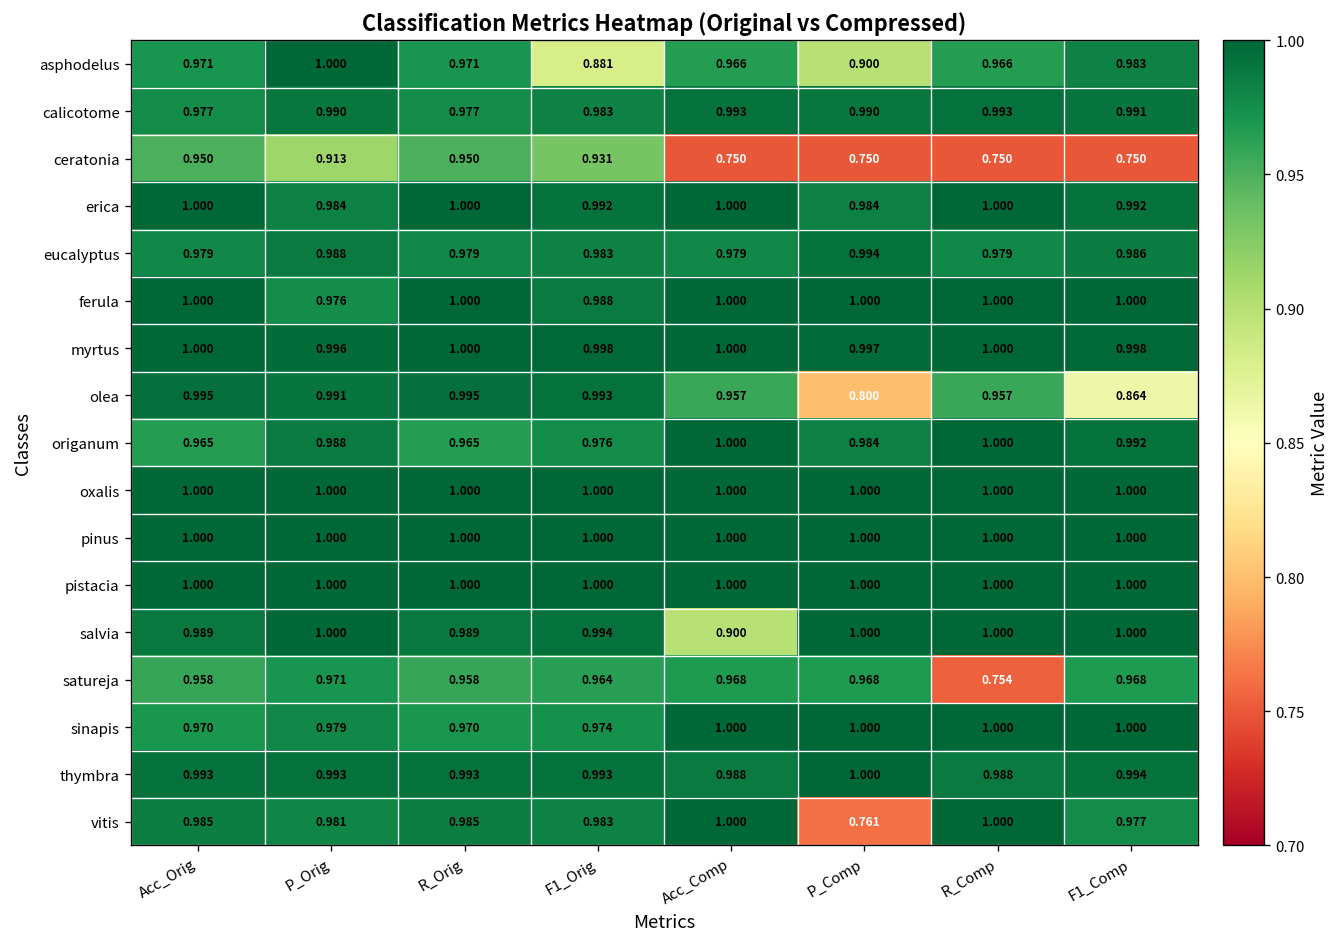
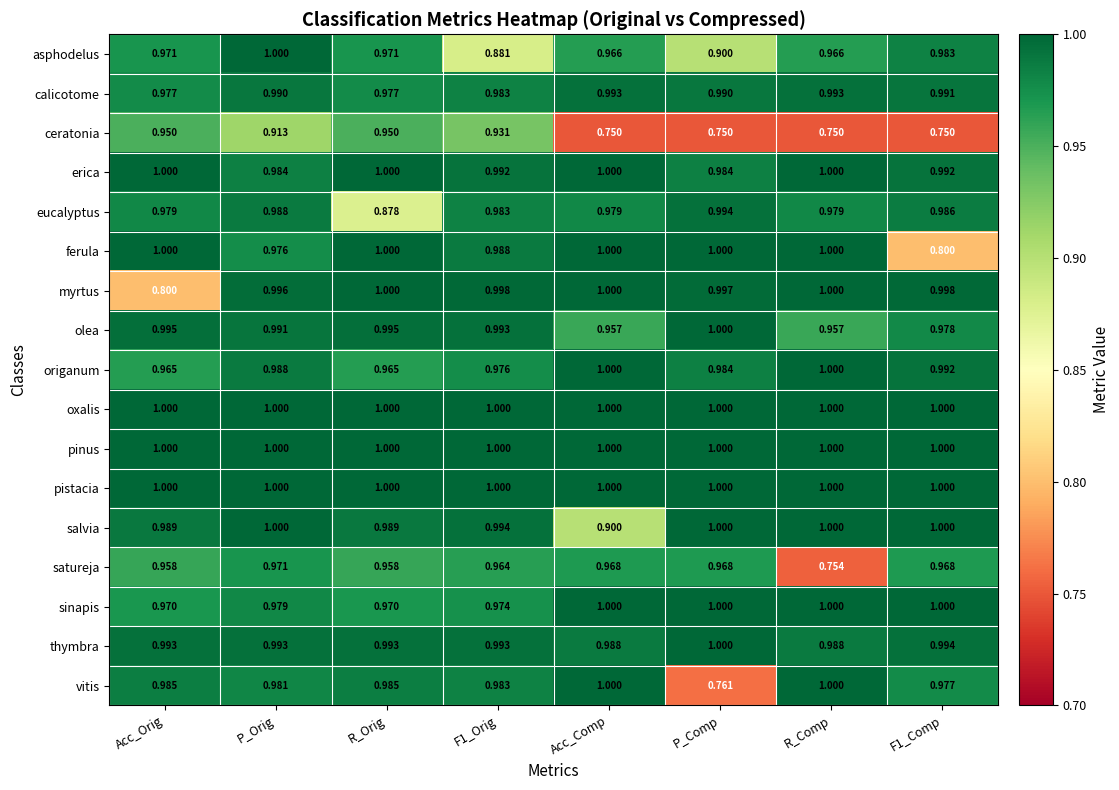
  {
    "asphodelus": {
      "Acc_Orig": 0.971,
      "P_Orig": 1.000,
      "R_Orig": 0.971,
      "F1_Orig": 0.881,
      "Acc_Comp": 0.966,
      "P_Comp": 0.900,
      "R_Comp": 0.966,
      "F1_Comp": 0.983
    },
    "calicotome": {
      "Acc_Orig": 0.977,
      "P_Orig": 0.990,
      "R_Orig": 0.977,
      "F1_Orig": 0.983,
      "Acc_Comp": 0.993,
      "P_Comp": 0.990,
      "R_Comp": 0.993,
      "F1_Comp": 0.991
    },
    "ceratonia": {
      "Acc_Orig": 0.950,
      "P_Orig": 0.913,
      "R_Orig": 0.950,
      "F1_Orig": 0.931,
      "Acc_Comp": 0.750,
      "P_Comp": 0.750,
      "R_Comp": 0.750,
      "F1_Comp": 0.750
    },
    "erica": {
      "Acc_Orig": 1.000,
      "P_Orig": 0.984,
      "R_Orig": 1.000,
      "F1_Orig": 0.992,
      "Acc_Comp": 1.000,
      "P_Comp": 0.984,
      "R_Comp": 1.000,
      "F1_Comp": 0.992
    },
    "eucalyptus": {
      "Acc_Orig": 0.979,
      "P_Orig": 0.988,
-     "R_Orig": 0.979,
+     "R_Orig": 0.878,
      "F1_Orig": 0.983,
      "Acc_Comp": 0.979,
      "P_Comp": 0.994,
      "R_Comp": 0.979,
      "F1_Comp": 0.986
    },
    "ferula": {
      "Acc_Orig": 1.000,
      "P_Orig": 0.976,
      "R_Orig": 1.000,
      "F1_Orig": 0.988,
      "Acc_Comp": 1.000,
      "P_Comp": 1.000,
      "R_Comp": 1.000,
-     "F1_Comp": 1.000
+     "F1_Comp": 0.800
    },
    "myrtus": {
-     "Acc_Orig": 1.000,
+     "Acc_Orig": 0.800,
      "P_Orig": 0.996,
      "R_Orig": 1.000,
      "F1_Orig": 0.998,
      "Acc_Comp": 1.000,
      "P_Comp": 0.997,
      "R_Comp": 1.000,
      "F1_Comp": 0.998
    },
    "olea": {
      "Acc_Orig": 0.995,
      "P_Orig": 0.991,
      "R_Orig": 0.995,
      "F1_Orig": 0.993,
      "Acc_Comp": 0.957,
-     "P_Comp": 0.800,
+     "P_Comp": 1.000,
      "R_Comp": 0.957,
-     "F1_Comp": 0.864
+     "F1_Comp": 0.978
    },
    "origanum": {
      "Acc_Orig": 0.965,
      "P_Orig": 0.988,
      "R_Orig": 0.965,
      "F1_Orig": 0.976,
      "Acc_Comp": 1.000,
      "P_Comp": 0.984,
      "R_Comp": 1.000,
      "F1_Comp": 0.992
    },
    "oxalis": {
      "Acc_Orig": 1.000,
      "P_Orig": 1.000,
      "R_Orig": 1.000,
      "F1_Orig": 1.000,
      "Acc_Comp": 1.000,
      "P_Comp": 1.000,
      "R_Comp": 1.000,
      "F1_Comp": 1.000
    },
    "pinus": {
      "Acc_Orig": 1.000,
      "P_Orig": 1.000,
      "R_Orig": 1.000,
      "F1_Orig": 1.000,
      "Acc_Comp": 1.000,
      "P_Comp": 1.000,
      "R_Comp": 1.000,
      "F1_Comp": 1.000
    },
    "pistacia": {
      "Acc_Orig": 1.000,
      "P_Orig": 1.000,
      "R_Orig": 1.000,
      "F1_Orig": 1.000,
      "Acc_Comp": 1.000,
      "P_Comp": 1.000,
      "R_Comp": 1.000,
      "F1_Comp": 1.000
    },
    "salvia": {
      "Acc_Orig": 0.989,
      "P_Orig": 1.000,
      "R_Orig": 0.989,
      "F1_Orig": 0.994,
      "Acc_Comp": 0.900,
      "P_Comp": 1.000,
      "R_Comp": 1.000,
      "F1_Comp": 1.000
    },
    "satureja": {
      "Acc_Orig": 0.958,
      "P_Orig": 0.971,
      "R_Orig": 0.958,
      "F1_Orig": 0.964,
      "Acc_Comp": 0.968,
      "P_Comp": 0.968,
      "R_Comp": 0.754,
      "F1_Comp": 0.968
    },
    "sinapis": {
      "Acc_Orig": 0.970,
      "P_Orig": 0.979,
      "R_Orig": 0.970,
      "F1_Orig": 0.974,
      "Acc_Comp": 1.000,
      "P_Comp": 1.000,
      "R_Comp": 1.000,
      "F1_Comp": 1.000
    },
    "thymbra": {
      "Acc_Orig": 0.993,
      "P_Orig": 0.993,
      "R_Orig": 0.993,
      "F1_Orig": 0.993,
      "Acc_Comp": 0.988,
      "P_Comp": 1.000,
      "R_Comp": 0.988,
      "F1_Comp": 0.994
    },
    "vitis": {
      "Acc_Orig": 0.985,
      "P_Orig": 0.981,
      "R_Orig": 0.985,
      "F1_Orig": 0.983,
      "Acc_Comp": 1.000,
      "P_Comp": 0.761,
      "R_Comp": 1.000,
      "F1_Comp": 0.977
    }
  }
